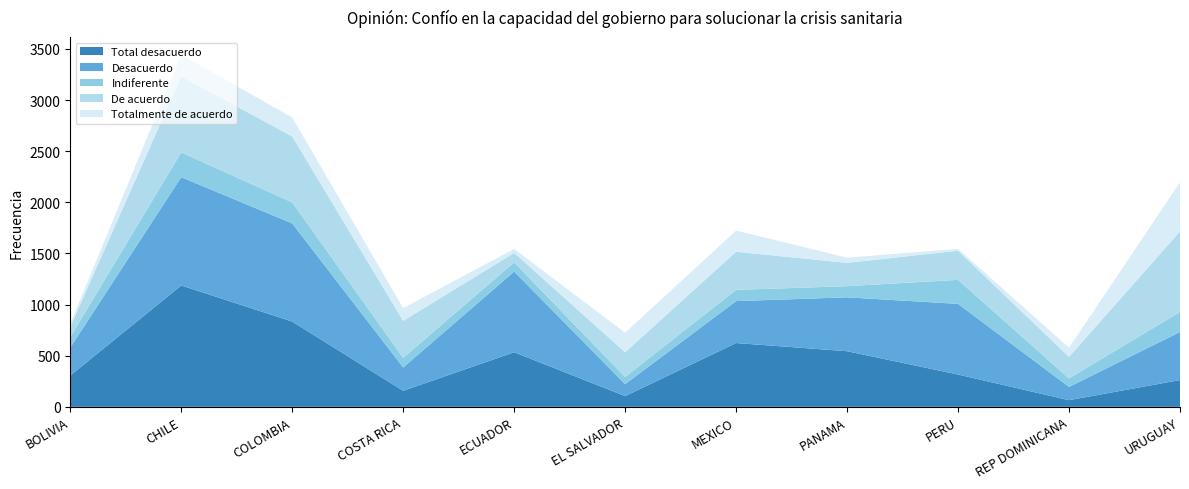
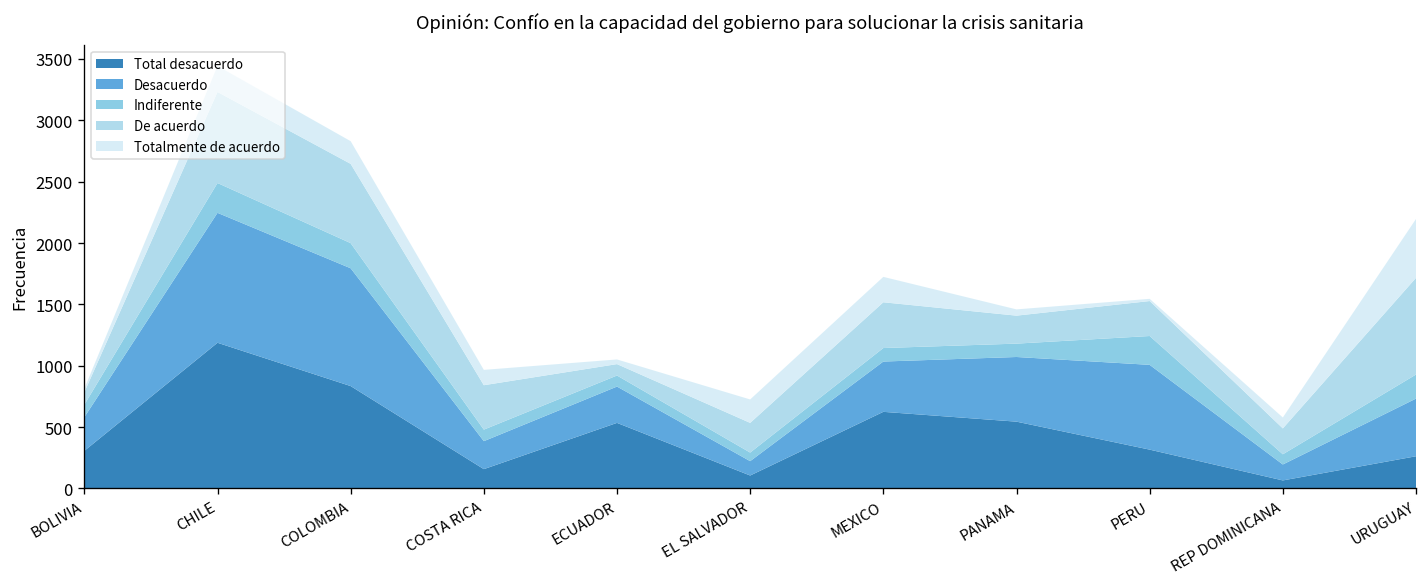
  {
    "Total desacuerdo": {
      "BOLIVIA": 310,
      "CHILE": 1190,
      "COLOMBIA": 830,
      "COSTA RICA": 160,
      "ECUADOR": 530,
      "EL SALVADOR": 110,
      "MEXICO": 620,
      "PANAMA": 540,
      "PERU": 320,
      "REP DOMINICANA": 70,
      "URUGUAY": 260
    },
    "Desacuerdo": {
      "BOLIVIA": 270,
      "CHILE": 1060,
      "COLOMBIA": 960,
      "COSTA RICA": 230,
-     "ECUADOR": 790,
+     "ECUADOR": 300,
      "EL SALVADOR": 120,
      "MEXICO": 410,
      "PANAMA": 530,
      "PERU": 690,
      "REP DOMINICANA": 130,
      "URUGUAY": 470
    }
  }
